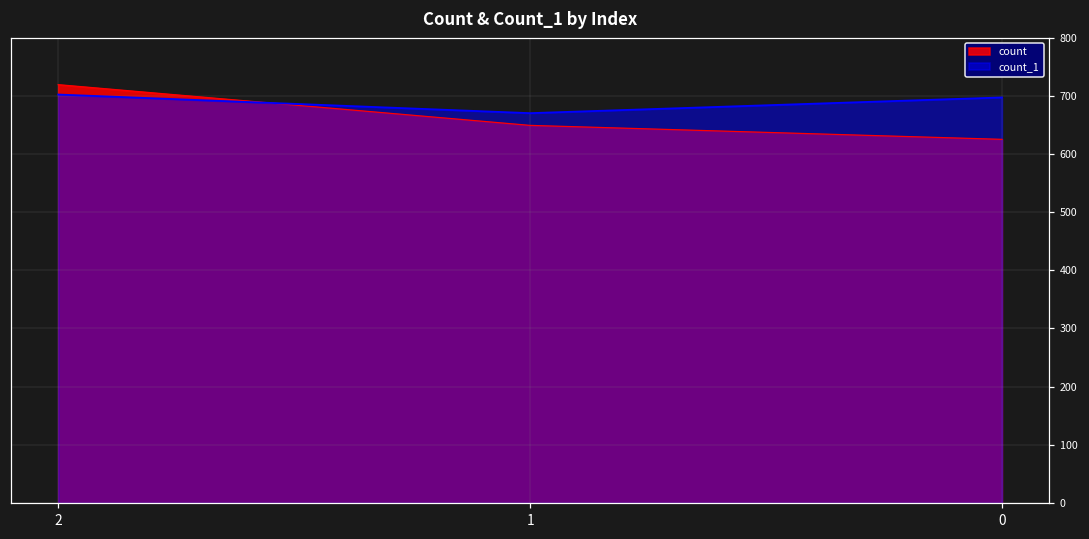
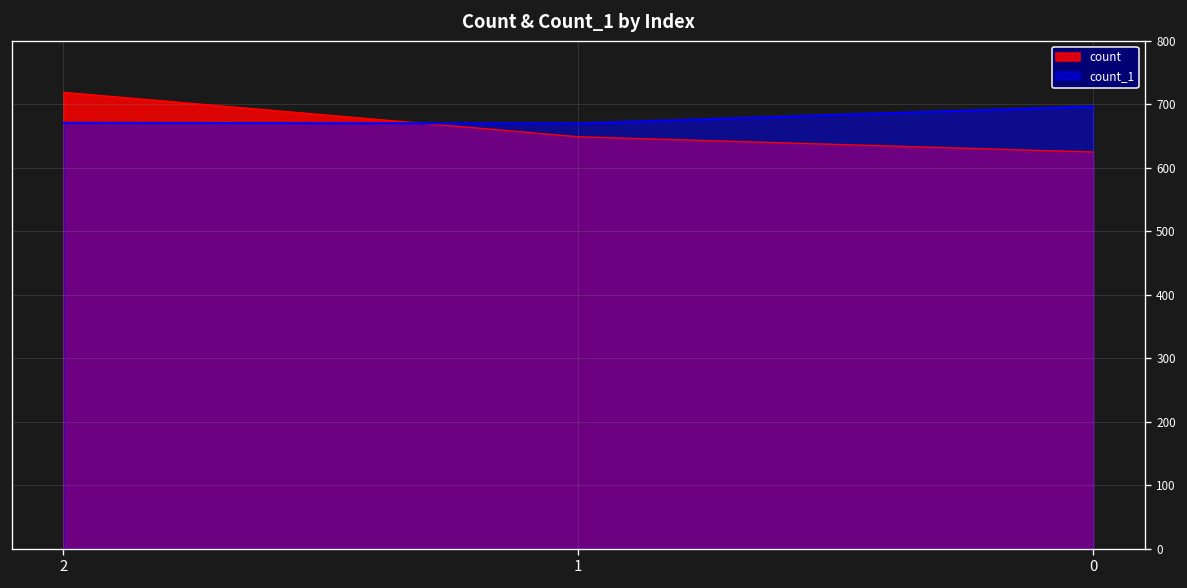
  {
    "count": {
      "2": 720,
      "1": 650,
      "0": 630
    },
    "count_1": {
-     "2": 700,
+     "2": 670,
      "1": 670,
      "0": 700
    }
  }
